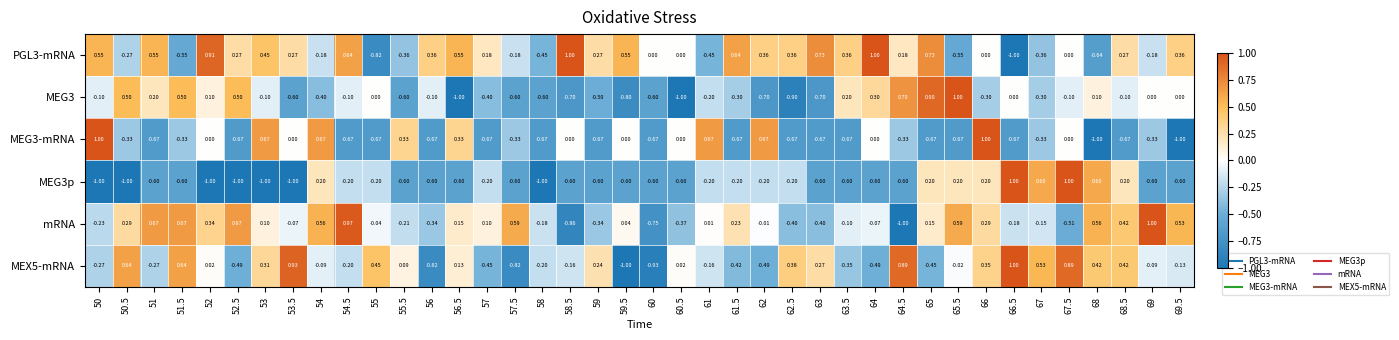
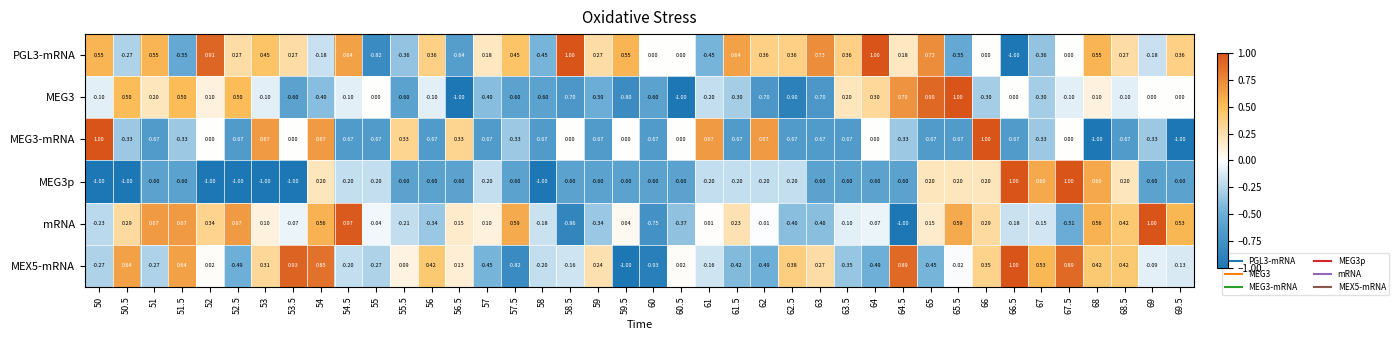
  {
    "PGL3-mRNA": {
      "50": 0.55,
      "50.5": -0.27,
      "51": 0.55,
      "51.5": -0.55,
      "52": 0.91,
      "52.5": 0.27,
      "53": 0.45,
      "53.5": 0.27,
      "54": -0.18,
      "54.5": 0.64,
      "55": -0.82,
      "55.5": -0.36,
      "56": 0.36,
-     "56.5": 0.55,
+     "56.5": -0.64,
      "57": 0.18,
-     "57.5": -0.18,
+     "57.5": 0.45,
      "58": -0.45,
      "58.5": 1.00,
      "59": 0.27,
      "59.5": 0.55,
      "60": 0.00,
      "60.5": 0.00,
      "61": -0.45,
      "61.5": 0.64,
      "62": 0.36,
      "62.5": 0.36,
      "63": 0.73,
      "63.5": 0.36,
      "64": 1.00,
      "64.5": 0.18,
      "65": 0.73,
      "65.5": -0.55,
      "66": 0.00,
      "66.5": -1.00,
      "67": -0.36,
      "67.5": 0.00,
-     "68": -0.64,
+     "68": 0.55,
      "68.5": 0.27,
      "69": -0.18,
      "69.5": 0.36
    },
    "MEX5-mRNA": {
      "50": -0.27,
      "50.5": 0.64,
      "51": -0.27,
      "51.5": 0.64,
      "52": 0.02,
      "52.5": -0.49,
      "53": 0.31,
      "53.5": 0.93,
-     "54": -0.09,
+     "54": 0.85,
      "54.5": -0.20,
-     "55": 0.45,
+     "55": -0.27,
      "55.5": 0.09,
-     "56": -0.82,
+     "56": 0.42,
      "56.5": 0.13,
      "57": -0.45,
      "57.5": -0.82,
      "58": -0.20,
      "58.5": -0.16,
      "59": 0.24,
      "59.5": -1.00,
      "60": -0.93,
      "60.5": 0.02,
      "61": -0.16,
      "61.5": -0.42,
      "62": -0.49,
      "62.5": 0.38,
      "63": 0.27,
      "63.5": -0.35,
      "64": -0.49,
      "64.5": 0.89,
      "65": -0.45,
      "65.5": -0.02,
      "66": 0.35,
      "66.5": 1.00,
      "67": 0.53,
      "67.5": 0.89,
      "68": 0.42,
      "68.5": 0.42,
      "69": -0.09,
      "69.5": -0.13
    }
  }
